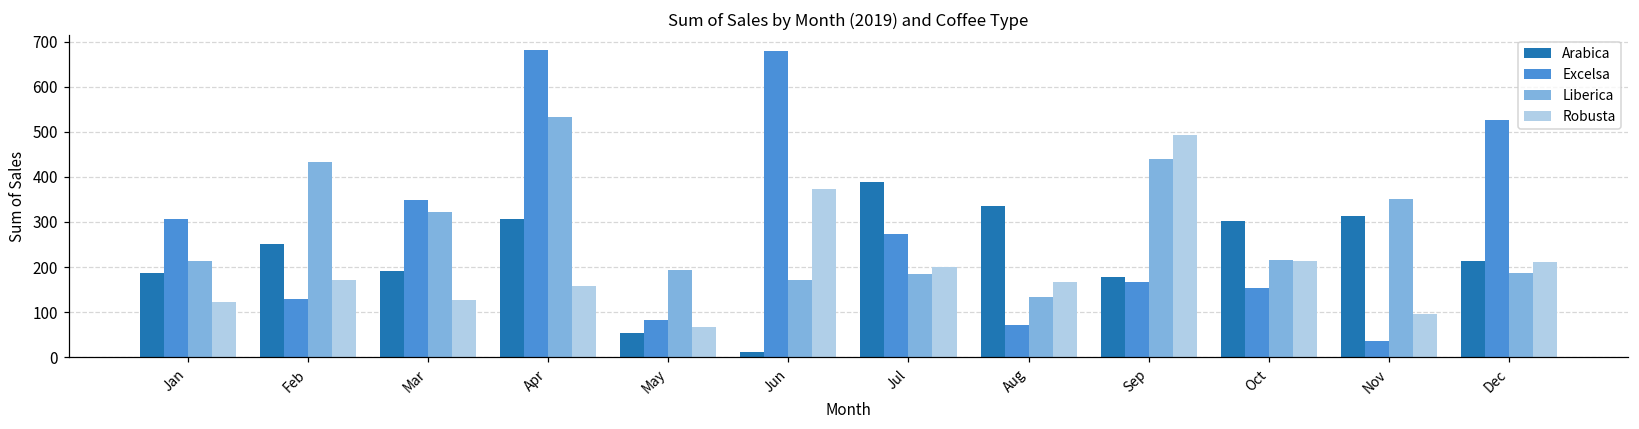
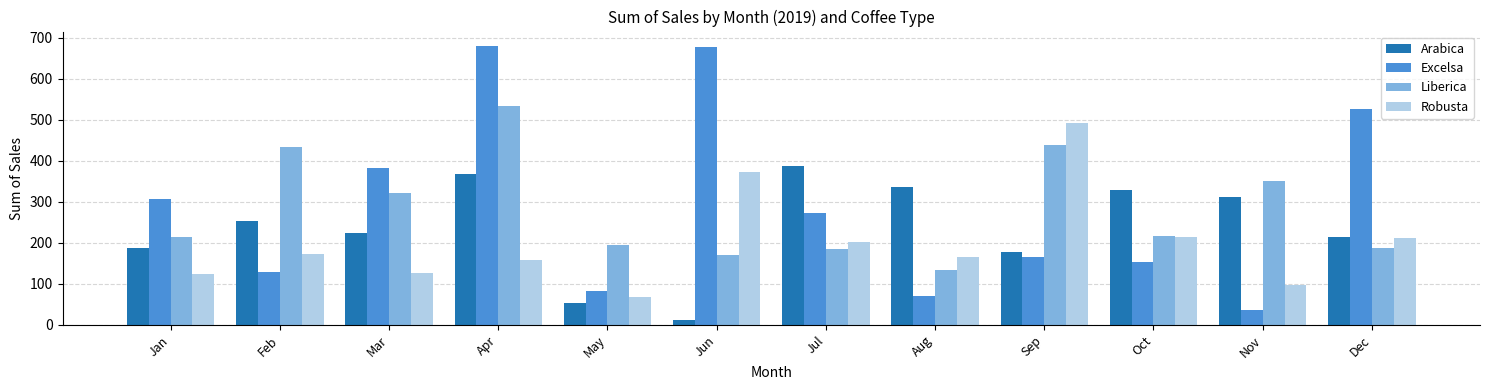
  {
    "Arabica": {
      "Jan": 190,
      "Feb": 250,
-     "Mar": 190,
-     "Apr": 310,
+     "Mar": 220,
+     "Apr": 370,
      "May": 50,
      "Jun": 10,
      "Jul": 390,
      "Aug": 330,
      "Sep": 180,
-     "Oct": 300,
+     "Oct": 330,
      "Nov": 310,
      "Dec": 210
    },
    "Excelsa": {
      "Jan": 310,
      "Feb": 130,
-     "Mar": 350,
+     "Mar": 380,
      "Apr": 680,
      "May": 80,
      "Jun": 680,
      "Jul": 270,
      "Aug": 70,
      "Sep": 170,
      "Oct": 150,
      "Nov": 40,
      "Dec": 530
    }
  }
